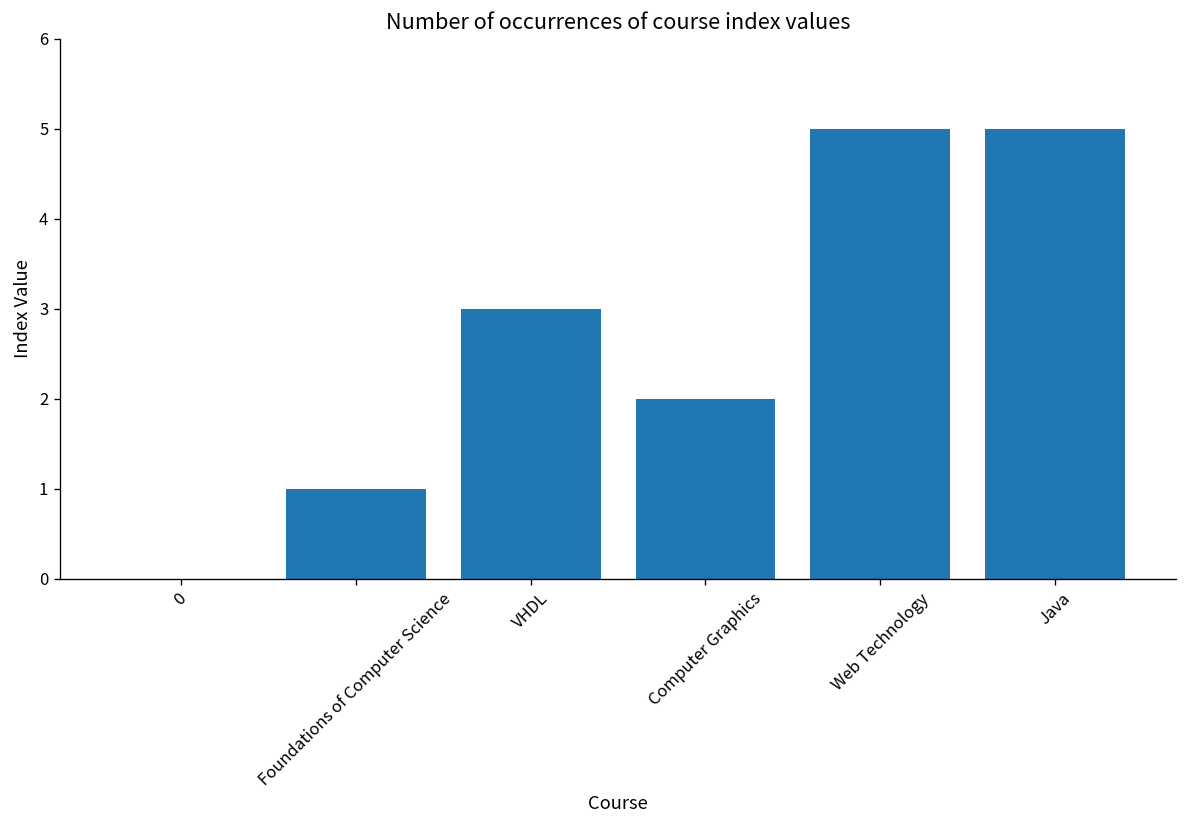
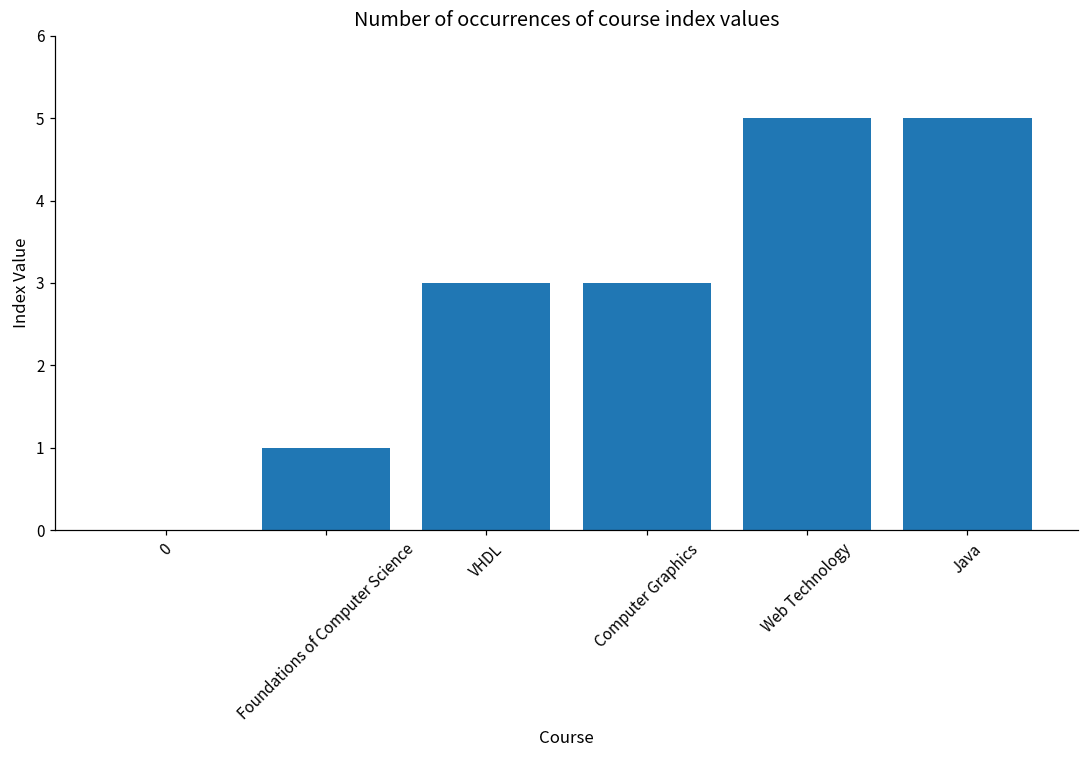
  {
    "0": 0,
    "Foundations of Computer Science": 1,
    "VHDL": 3,
-   "Computer Graphics": 2,
+   "Computer Graphics": 3,
    "Web Technology": 5,
    "Java": 5
  }
